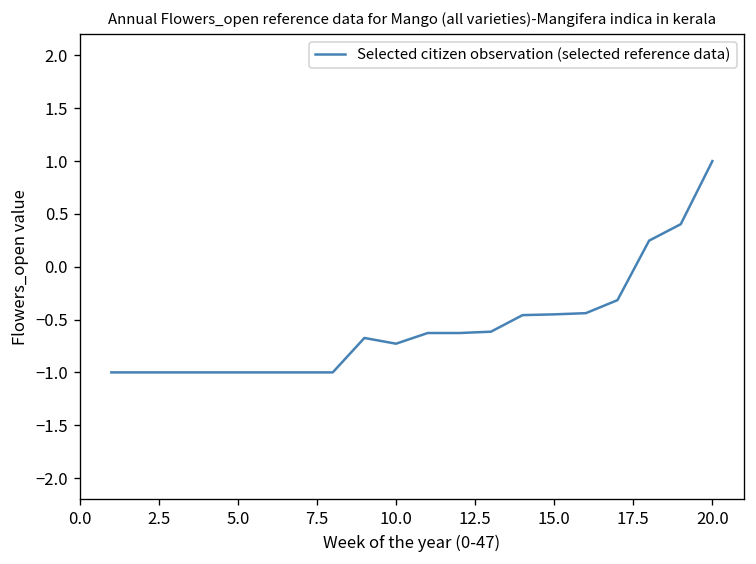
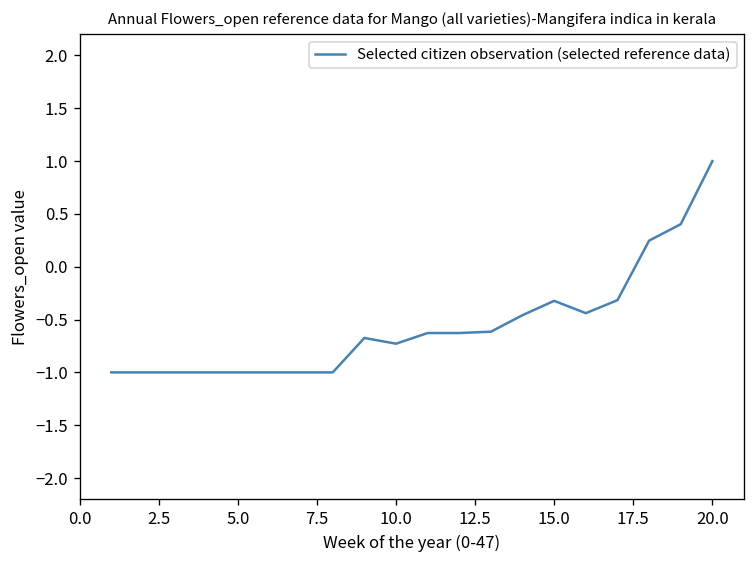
  {
    "5.0": -1.0,
    "10.0": -0.7,
-   "15.0": -0.5,
+   "15.0": -0.3,
    "20.0": 1.0
  }
